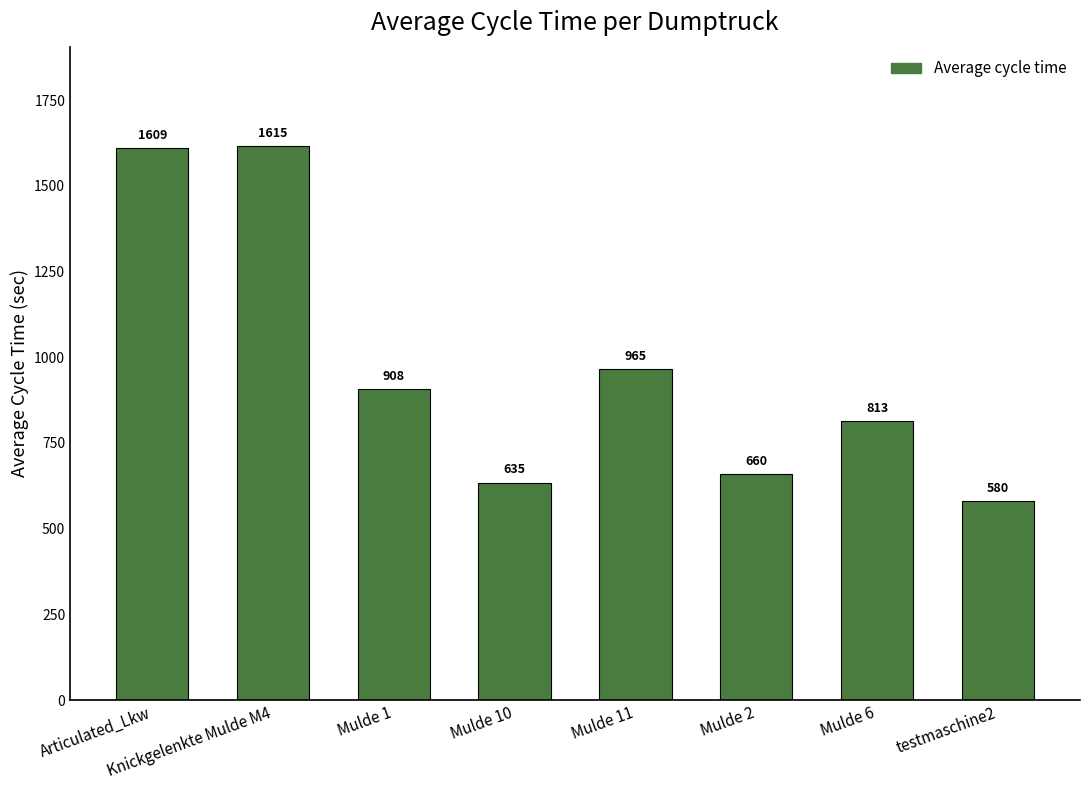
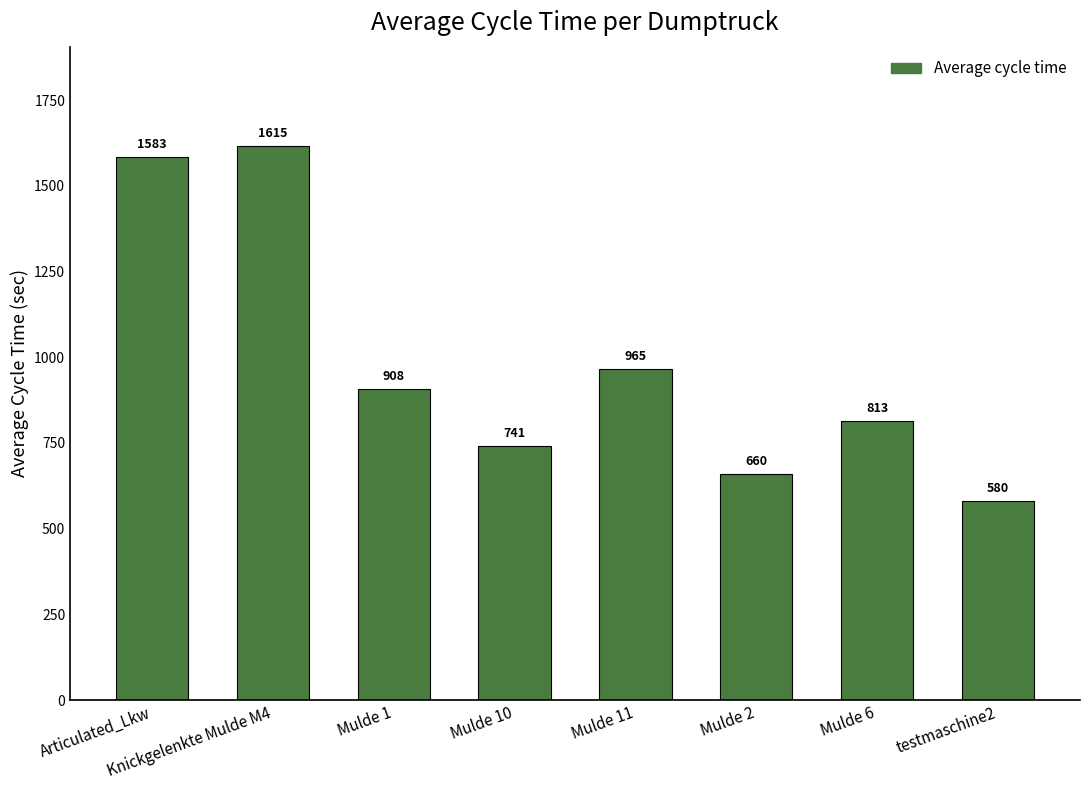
  {
-   "Articulated_Lkw": 1609,
+   "Articulated_Lkw": 1583,
    "Knickgelenkte Mulde M4": 1615,
    "Mulde 1": 908,
-   "Mulde 10": 635,
+   "Mulde 10": 741,
    "Mulde 11": 965,
    "Mulde 2": 660,
    "Mulde 6": 813,
    "testmaschine2": 580
  }
